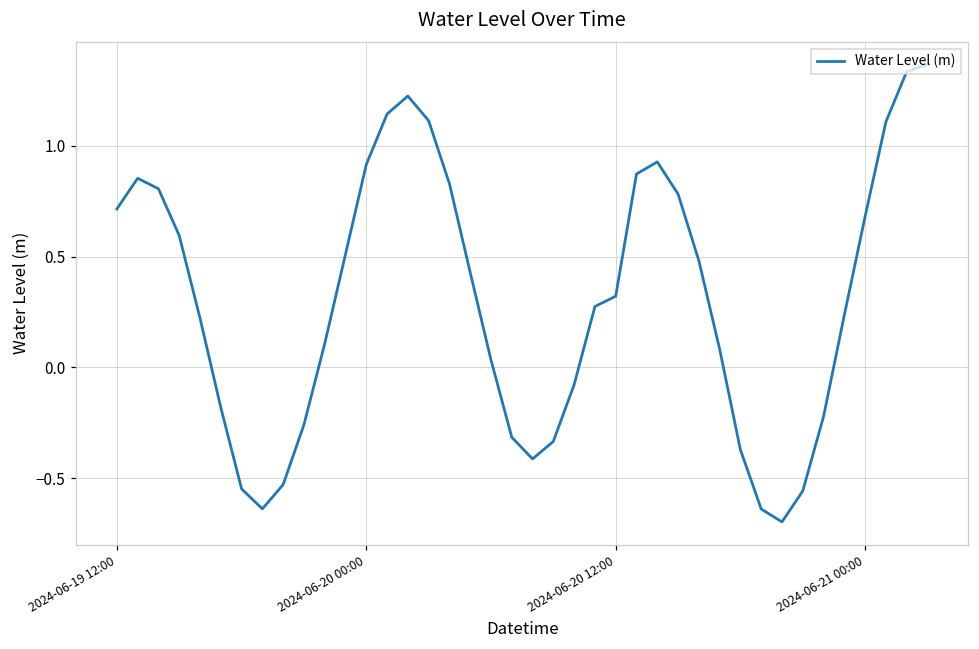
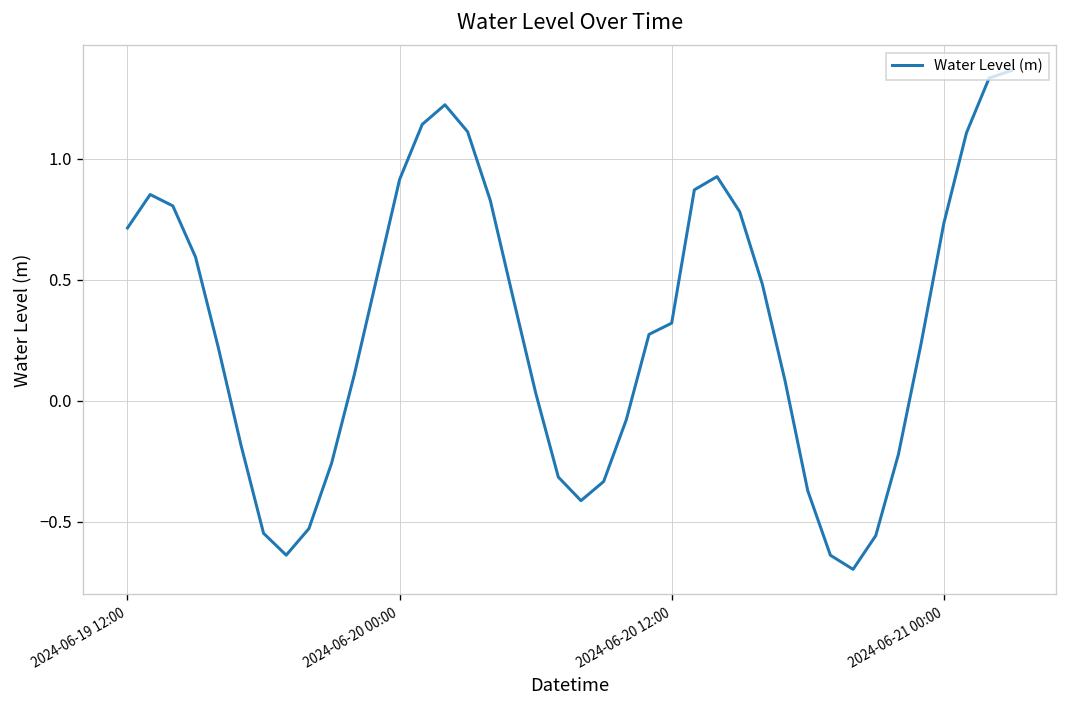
  {
    "2024-06-19 12:00": 0.71,
    "2024-06-20 00:00": 0.92,
    "2024-06-20 12:00": 0.32,
-   "2024-06-21 00:00": 0.68
+   "2024-06-21 00:00": 0.73
  }
